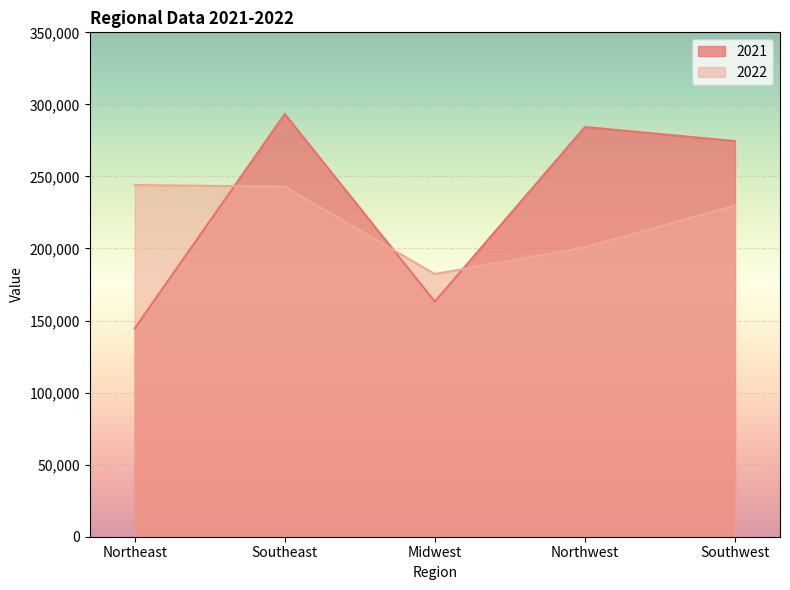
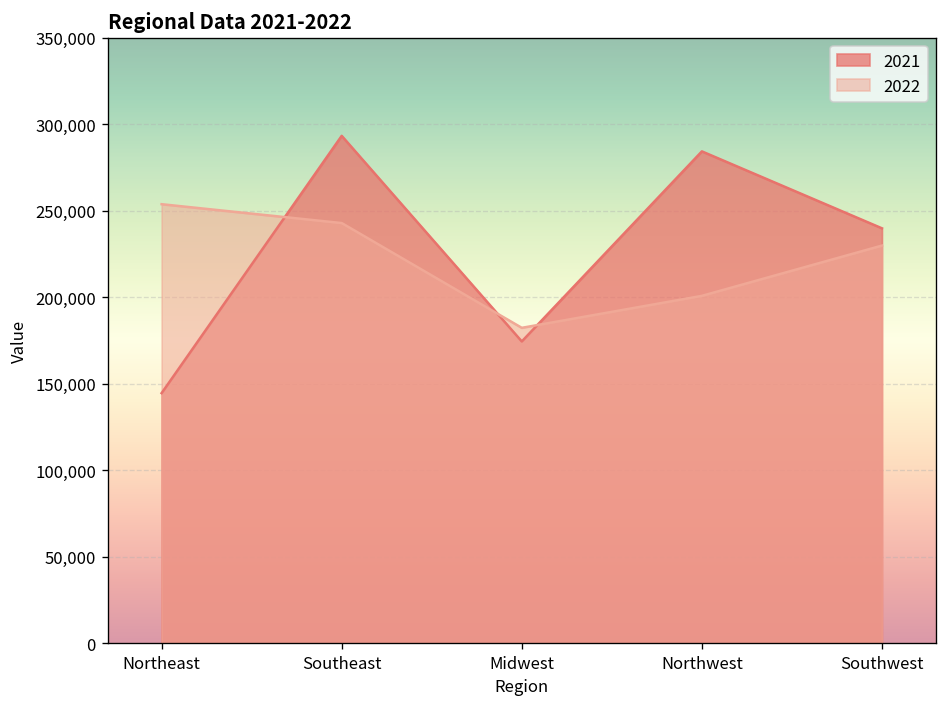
  {
    "2021": {
      "Northeast": "145,000",
      "Southeast": "293,000",
-     "Midwest": "163,000",
+     "Midwest": "174,000",
      "Northwest": "284,000",
-     "Southwest": "275,000"
+     "Southwest": "240,000"
    },
    "2022": {
-     "Northeast": "244,000",
+     "Northeast": "254,000",
      "Southeast": "243,000",
      "Midwest": "182,000",
      "Northwest": "201,000",
      "Southwest": "230,000"
    }
  }
